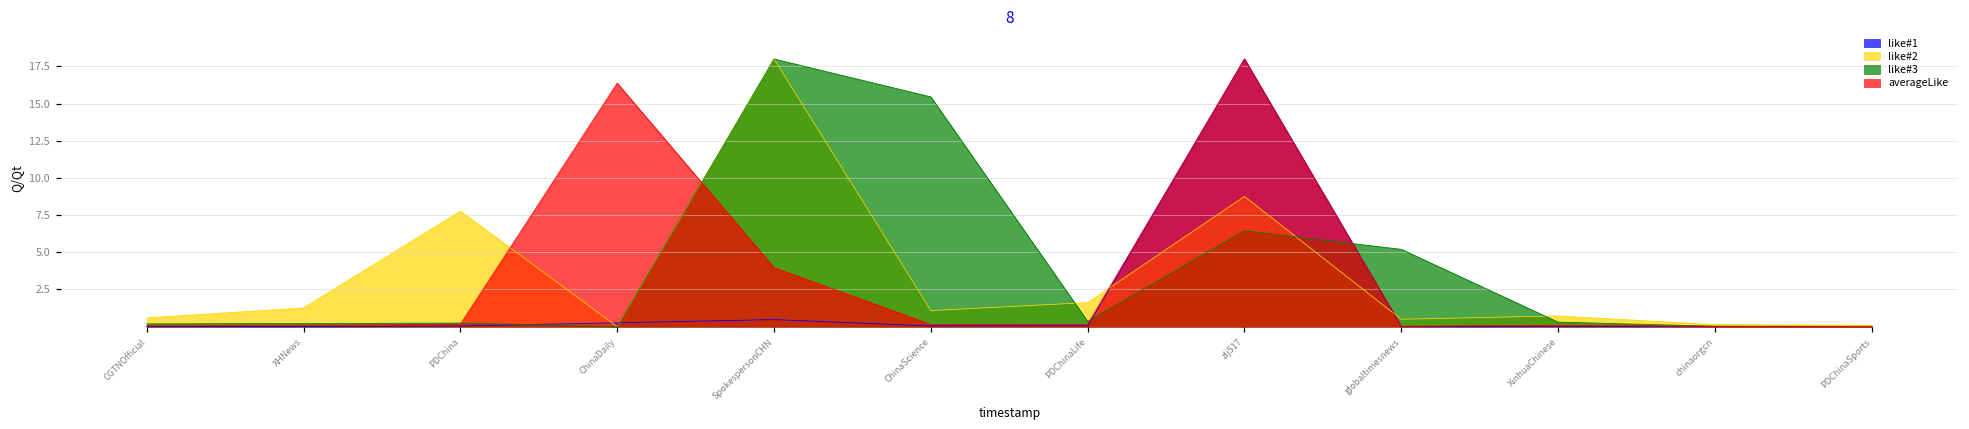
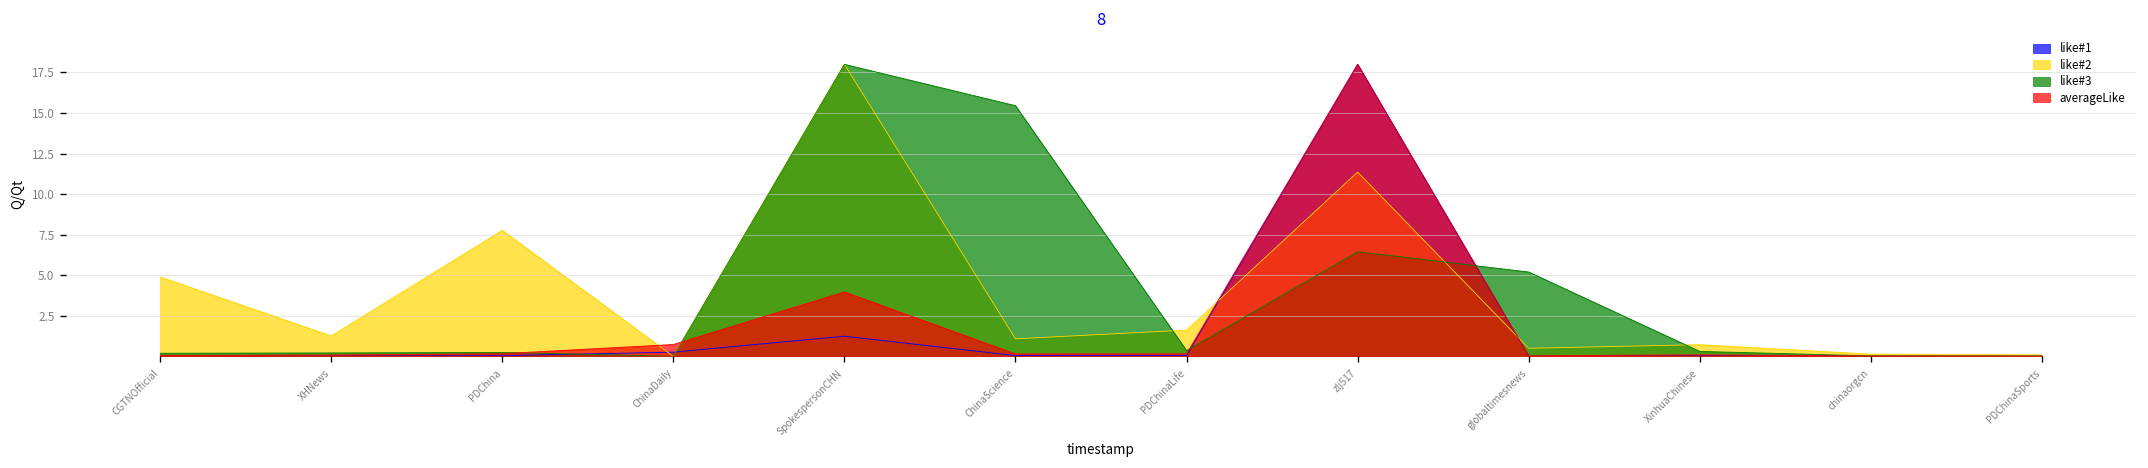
  {
    "like#1": {
      "ChinaDaily": 0.3,
-     "SpokespersonCHN": 0.5
+     "SpokespersonCHN": 1.2
    },
    "like#2": {
-     "CGTNOfficial": 0.6,
+     "CGTNOfficial": 4.9,
      "XHNews": 1.3,
      "PDChina": 7.8,
      "ChinaScience": 1.1,
      "PDChinaLife": 1.6,
-     "zlj517": 8.8,
+     "zlj517": 11.4,
      "globaltimesnews": 0.5,
      "XinhuaChinese": 0.7
    },
    "like#3": {
      "ChinaScience": 15.5,
      "PDChinaLife": 0.4,
      "zlj517": 6.4,
      "globaltimesnews": 5.2,
      "XinhuaChinese": 0.3
    },
    "averageLike": {
-     "ChinaDaily": 16.4,
+     "ChinaDaily": 0.7,
      "SpokespersonCHN": 4.0
    }
  }
